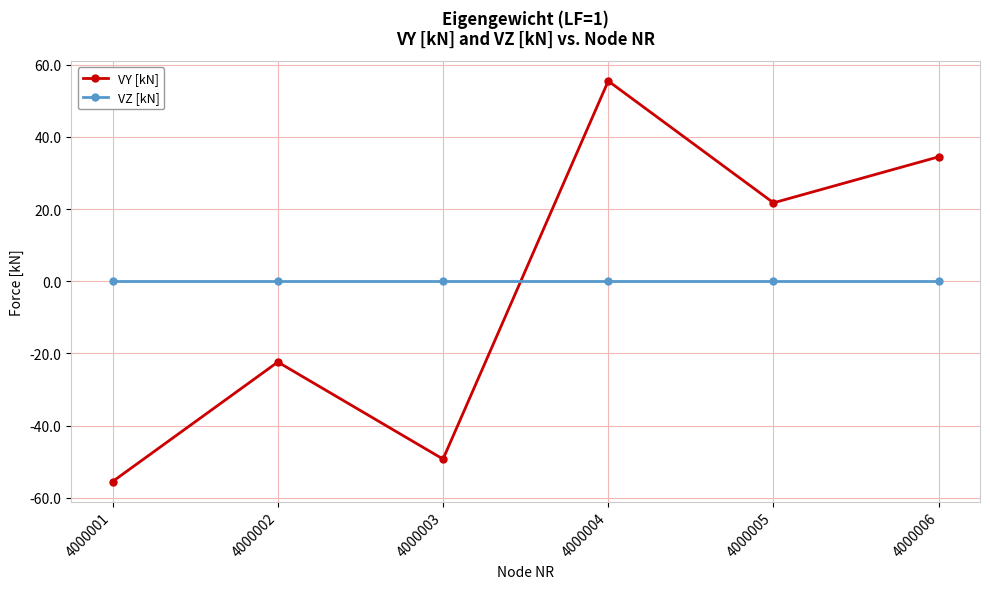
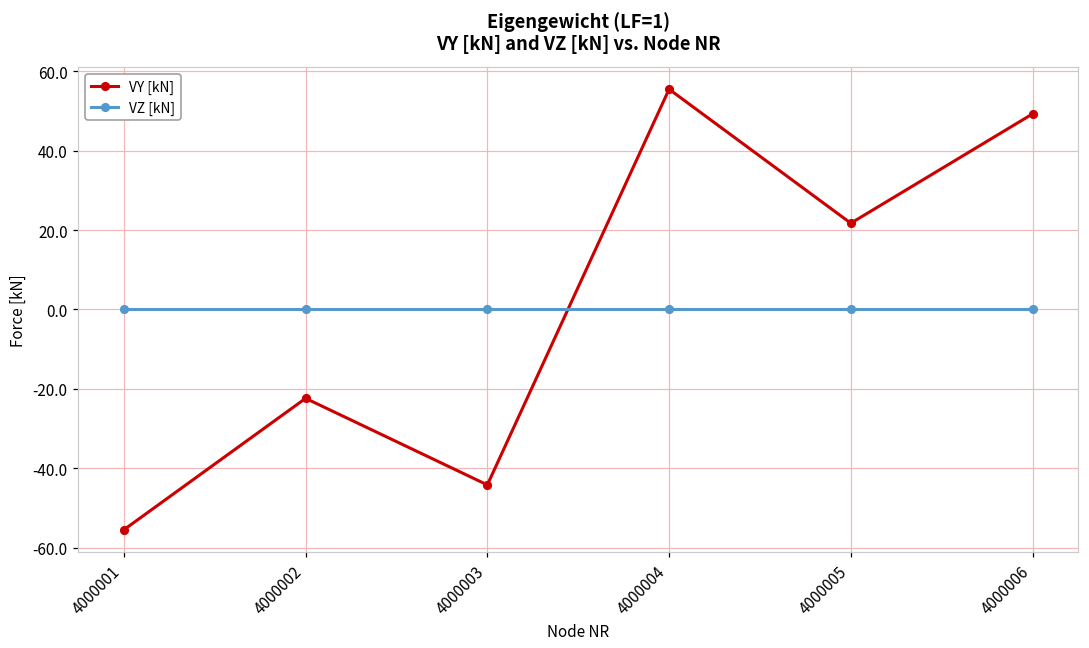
  {
    "VY [kN]": {
      "4000001": -56,
      "4000002": -22,
-     "4000003": -49,
+     "4000003": -44,
      "4000004": 56,
      "4000005": 22,
-     "4000006": 34
+     "4000006": 49
    },
    "VZ [kN]": {
      "4000001": 0,
      "4000002": 0,
      "4000003": 0,
      "4000004": 0,
      "4000005": 0,
      "4000006": 0
    }
  }
